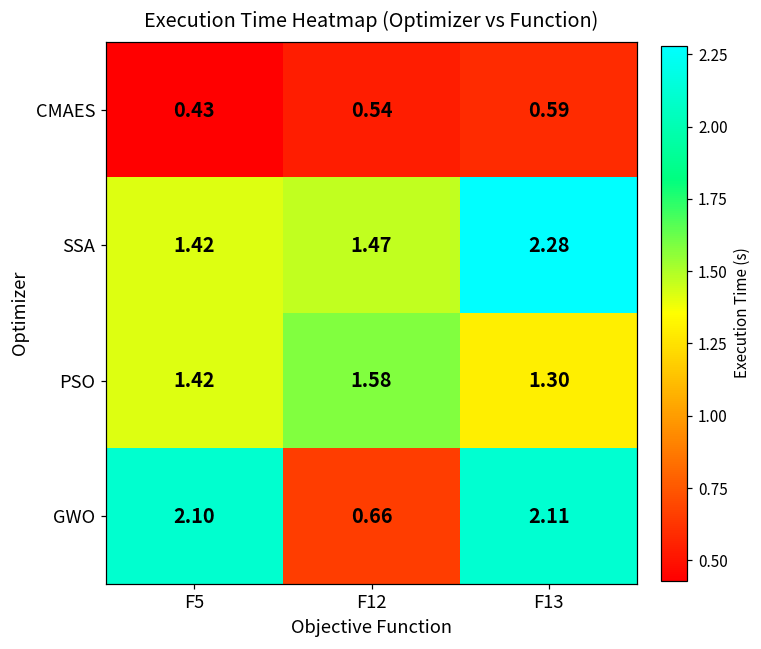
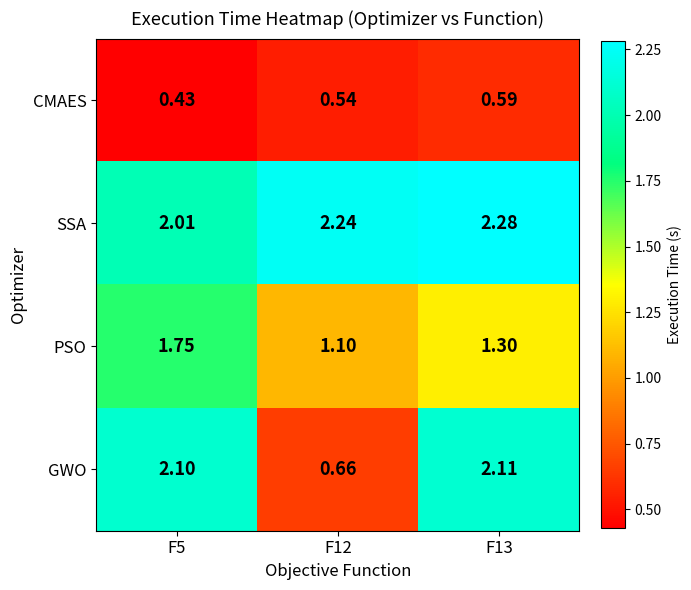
  {
    "CMAES": {
      "F5": 0.43,
      "F12": 0.54,
      "F13": 0.59
    },
    "SSA": {
-     "F5": 1.42,
-     "F12": 1.47,
+     "F5": 2.01,
+     "F12": 2.24,
      "F13": 2.28
    },
    "PSO": {
-     "F5": 1.42,
-     "F12": 1.58,
+     "F5": 1.75,
+     "F12": 1.10,
      "F13": 1.30
    },
    "GWO": {
      "F5": 2.10,
      "F12": 0.66,
      "F13": 2.11
    }
  }
